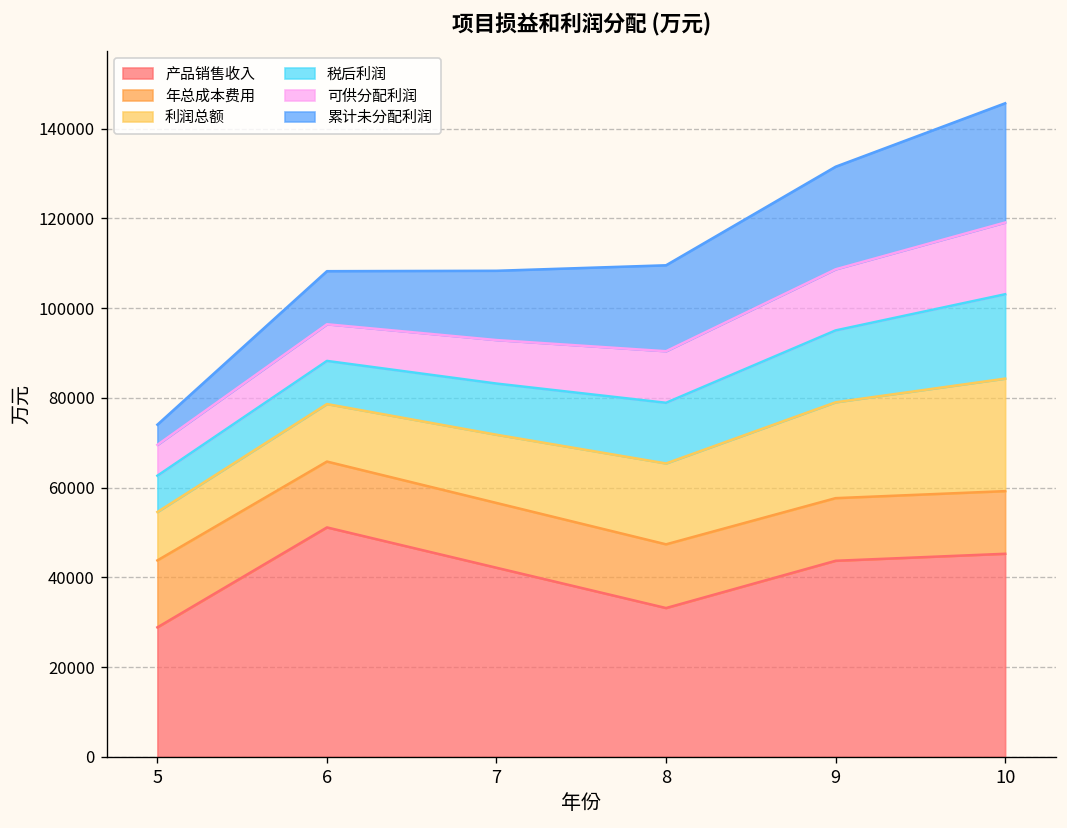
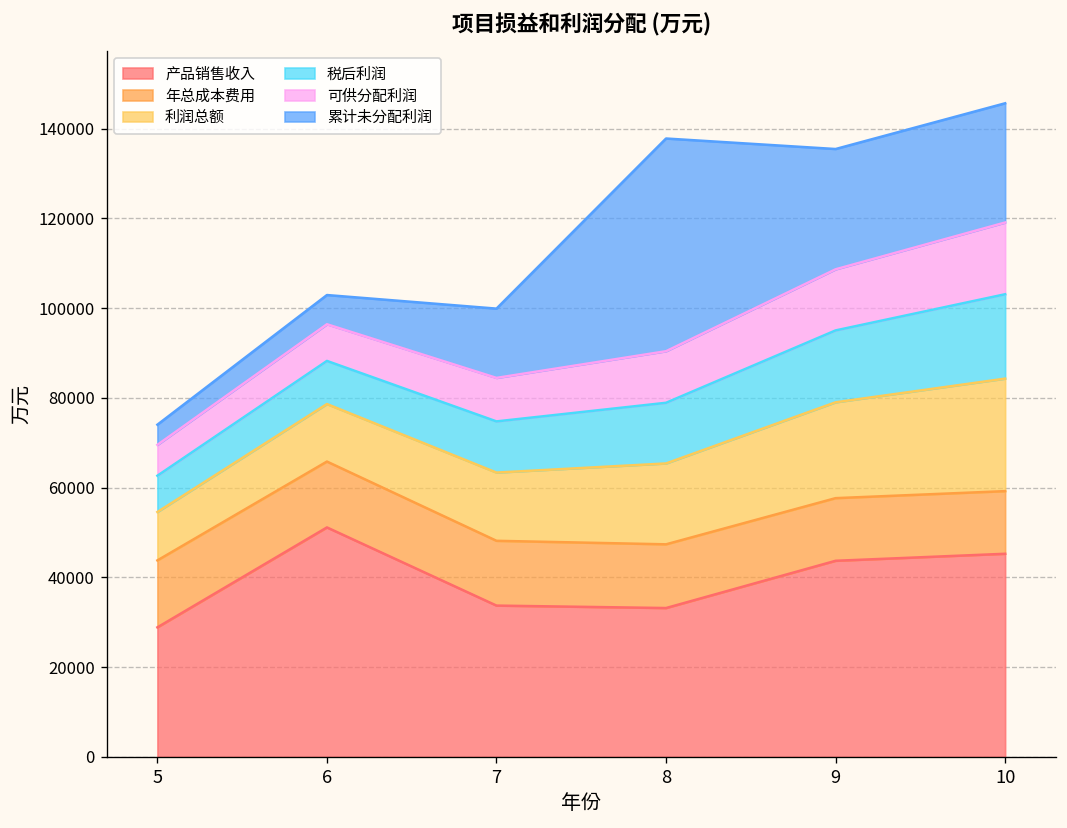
  {
    "产品销售收入": {
      "5": 29000,
      "6": 51000,
-     "7": 42000,
+     "7": 34000,
      "8": 33000,
      "9": 44000,
      "10": 45000
    },
    "税后利润": {
      "5": 8000,
      "6": 10000,
      "7": 11000,
      "8": 14000,
      "9": 16000,
      "10": 19000
    },
    "可供分配利润": {
      "5": 7000,
      "6": 8000,
      "7": 10000,
      "8": 11000,
      "9": 14000,
      "10": 16000
    },
    "累计未分配利润": {
      "5": 4000,
-     "6": 12000,
+     "6": 7000,
      "7": 15000,
-     "8": 19000,
-     "9": 23000,
+     "8": 47000,
+     "9": 27000,
      "10": 27000
    }
  }
